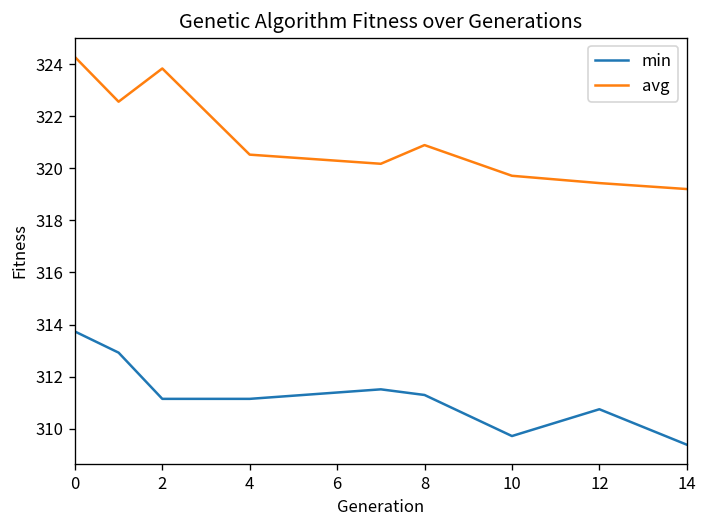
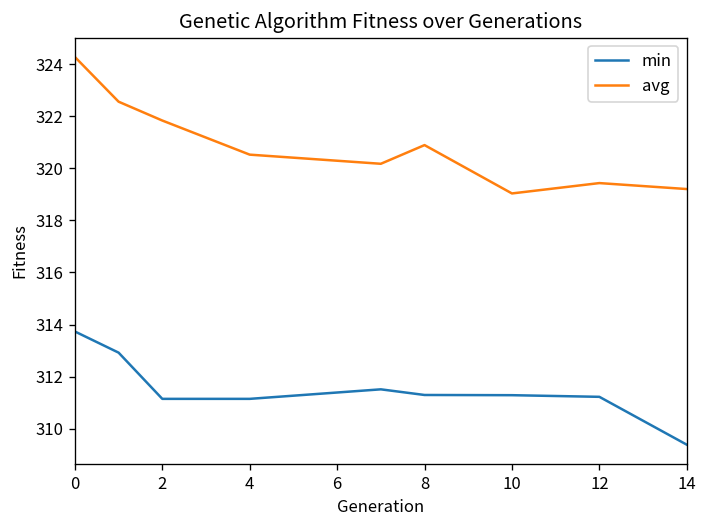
  {
    "min": {
      "0": 313.7,
      "2": 311.1,
      "4": 311.1,
      "8": 311.3,
-     "10": 309.7,
-     "12": 310.7,
+     "10": 311.3,
+     "12": 311.2,
      "14": 309.4
    },
    "avg": {
      "0": 324.3,
-     "2": 323.8,
+     "2": 321.8,
      "4": 320.5,
      "8": 320.9,
-     "10": 319.7,
+     "10": 319.0,
      "12": 319.4,
      "14": 319.2
    }
  }
